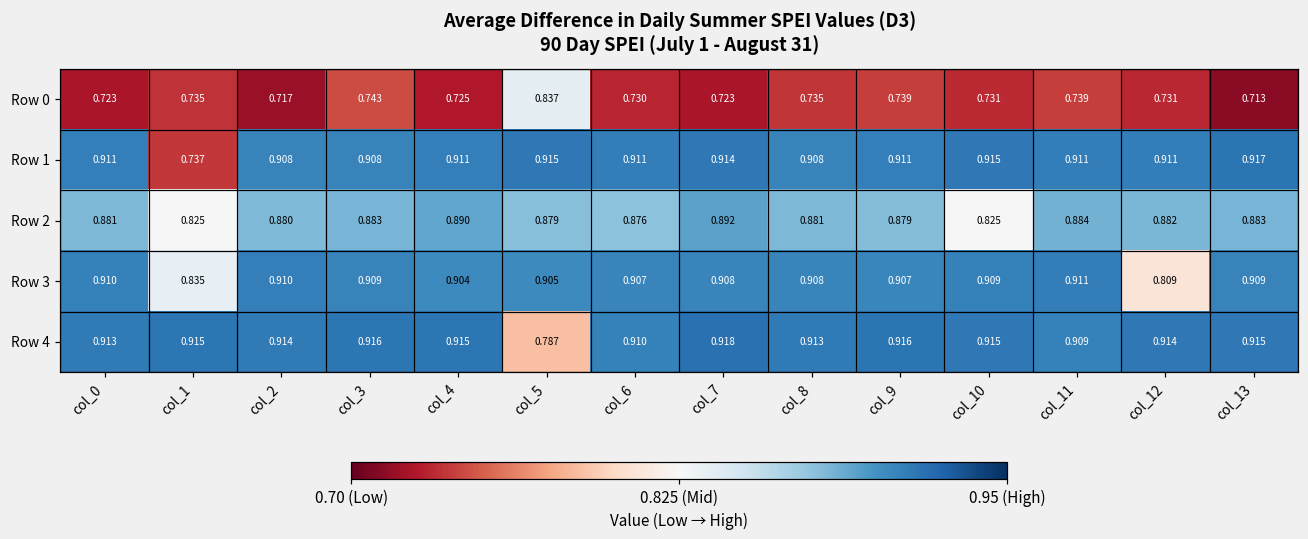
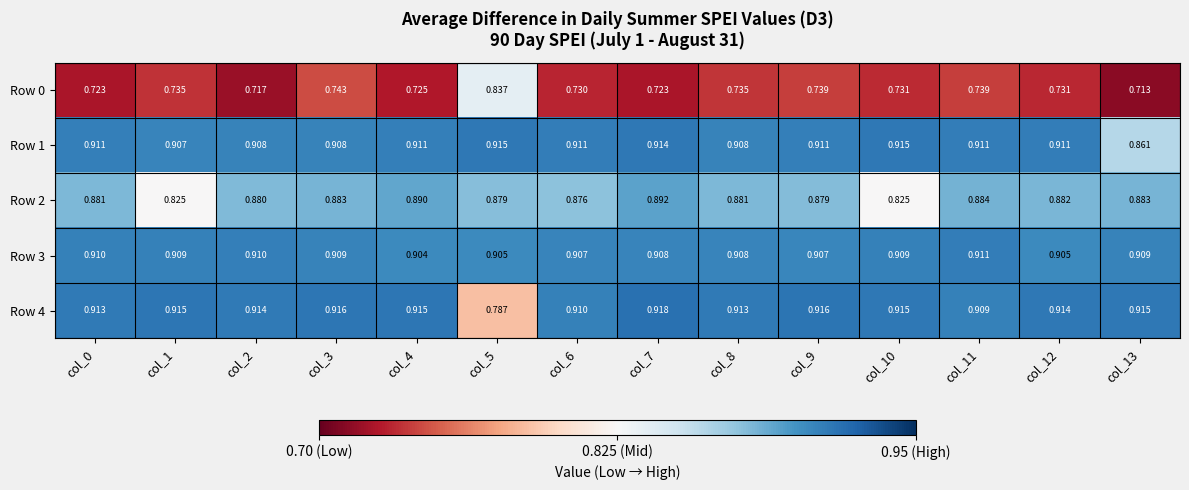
  {
    "Row 0": {
      "col_0": 0.723,
      "col_1": 0.735,
      "col_2": 0.717,
      "col_3": 0.743,
      "col_4": 0.725,
      "col_5": 0.837,
      "col_6": 0.730,
      "col_7": 0.723,
      "col_8": 0.735,
      "col_9": 0.739,
      "col_10": 0.731,
      "col_11": 0.739,
      "col_12": 0.731,
      "col_13": 0.713
    },
    "Row 1": {
      "col_0": 0.911,
-     "col_1": 0.737,
+     "col_1": 0.907,
      "col_2": 0.908,
      "col_3": 0.908,
      "col_4": 0.911,
      "col_5": 0.915,
      "col_6": 0.911,
      "col_7": 0.914,
      "col_8": 0.908,
      "col_9": 0.911,
      "col_10": 0.915,
      "col_11": 0.911,
      "col_12": 0.911,
-     "col_13": 0.917
+     "col_13": 0.861
    },
    "Row 2": {
      "col_0": 0.881,
      "col_1": 0.825,
      "col_2": 0.880,
      "col_3": 0.883,
      "col_4": 0.890,
      "col_5": 0.879,
      "col_6": 0.876,
      "col_7": 0.892,
      "col_8": 0.881,
      "col_9": 0.879,
      "col_10": 0.825,
      "col_11": 0.884,
      "col_12": 0.882,
      "col_13": 0.883
    },
    "Row 3": {
      "col_0": 0.910,
-     "col_1": 0.835,
+     "col_1": 0.909,
      "col_2": 0.910,
      "col_3": 0.909,
      "col_4": 0.904,
      "col_5": 0.905,
      "col_6": 0.907,
      "col_7": 0.908,
      "col_8": 0.908,
      "col_9": 0.907,
      "col_10": 0.909,
      "col_11": 0.911,
-     "col_12": 0.809,
+     "col_12": 0.905,
      "col_13": 0.909
    },
    "Row 4": {
      "col_0": 0.913,
      "col_1": 0.915,
      "col_2": 0.914,
      "col_3": 0.916,
      "col_4": 0.915,
      "col_5": 0.787,
      "col_6": 0.910,
      "col_7": 0.918,
      "col_8": 0.913,
      "col_9": 0.916,
      "col_10": 0.915,
      "col_11": 0.909,
      "col_12": 0.914,
      "col_13": 0.915
    }
  }
